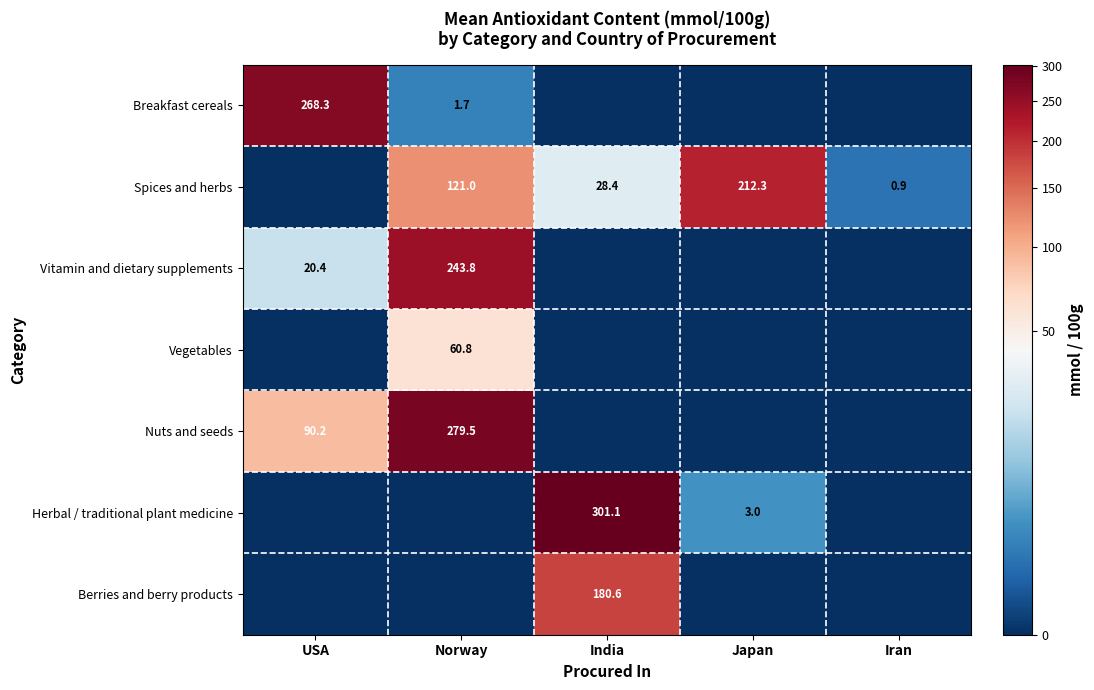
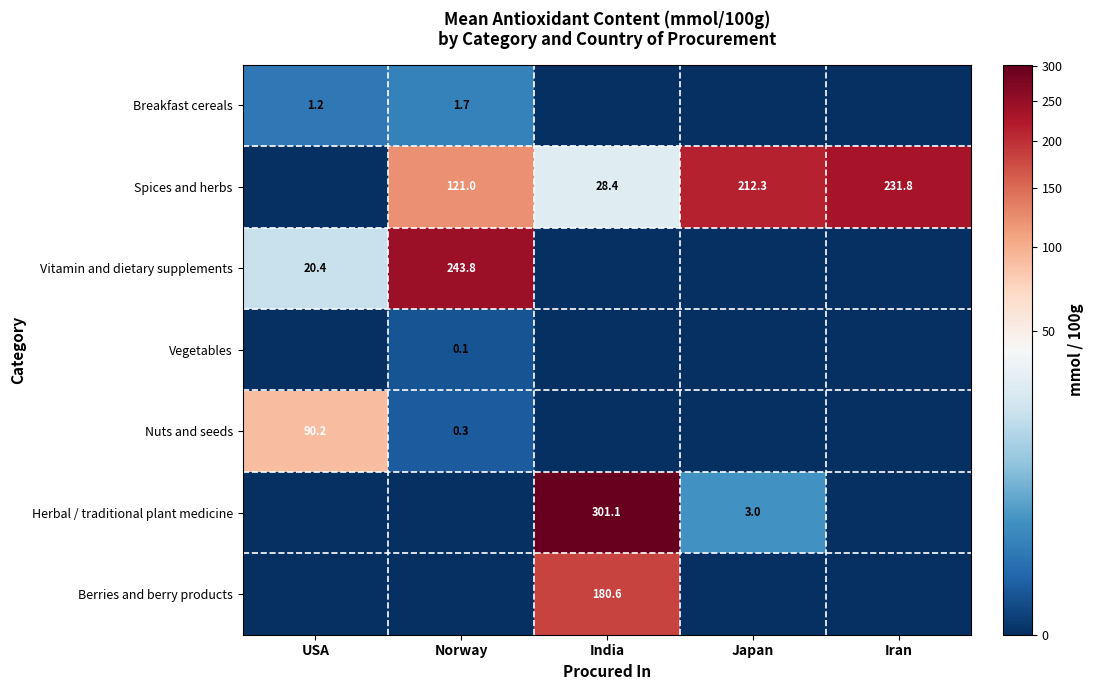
  {
    "Breakfast cereals": {
-     "USA": 268.3,
+     "USA": 1.2,
      "Norway": 1.7
    },
    "Spices and herbs": {
      "Norway": 121.0,
      "India": 28.4,
      "Japan": 212.3,
-     "Iran": 0.9
+     "Iran": 231.8
    },
    "Vitamin and dietary supplements": {
      "USA": 20.4,
      "Norway": 243.8
    },
    "Vegetables": {
-     "Norway": 60.8
+     "Norway": 0.1
    },
    "Nuts and seeds": {
      "USA": 90.2,
-     "Norway": 279.5
+     "Norway": 0.3
    },
    "Herbal / traditional plant medicine": {
      "India": 301.1,
      "Japan": 3.0
    },
    "Berries and berry products": {
      "India": 180.6
    }
  }
